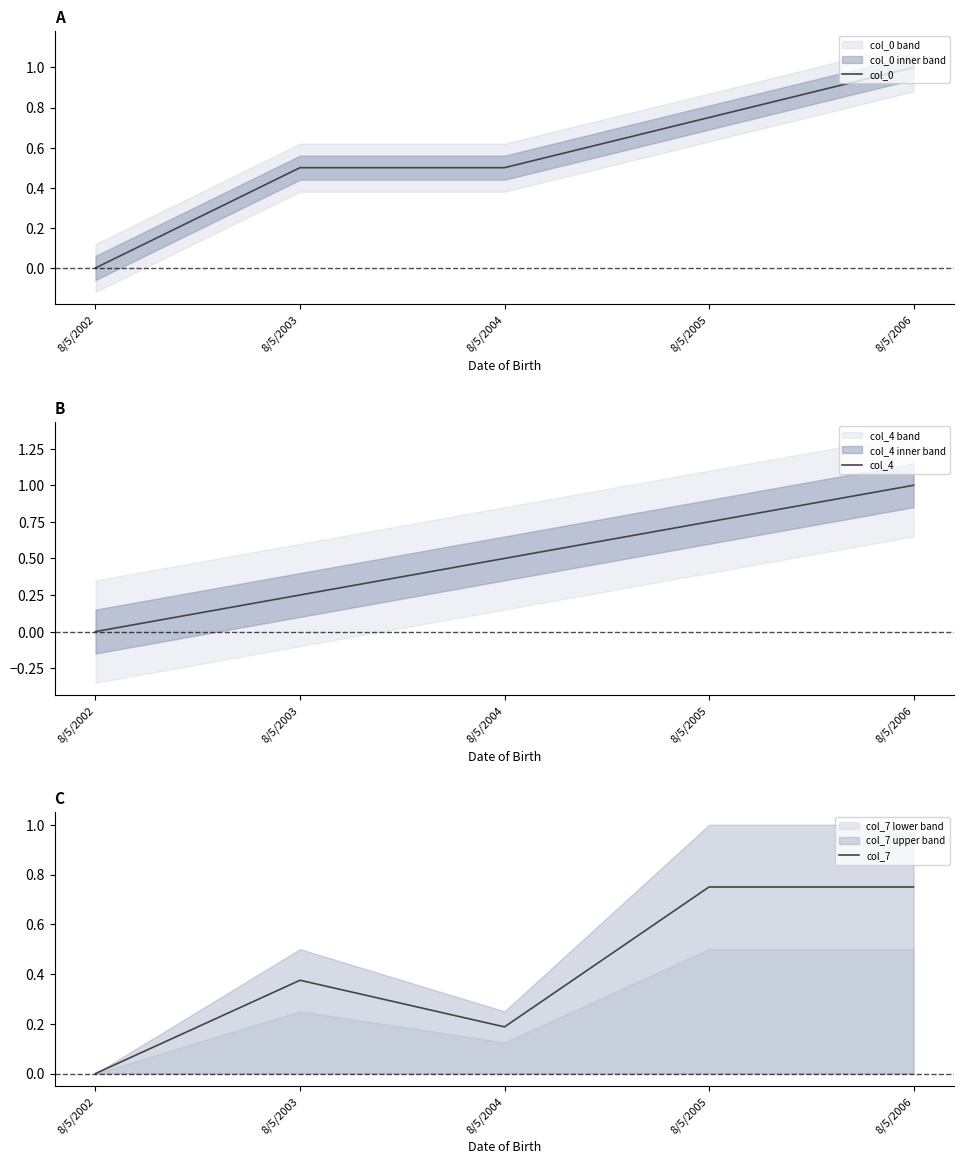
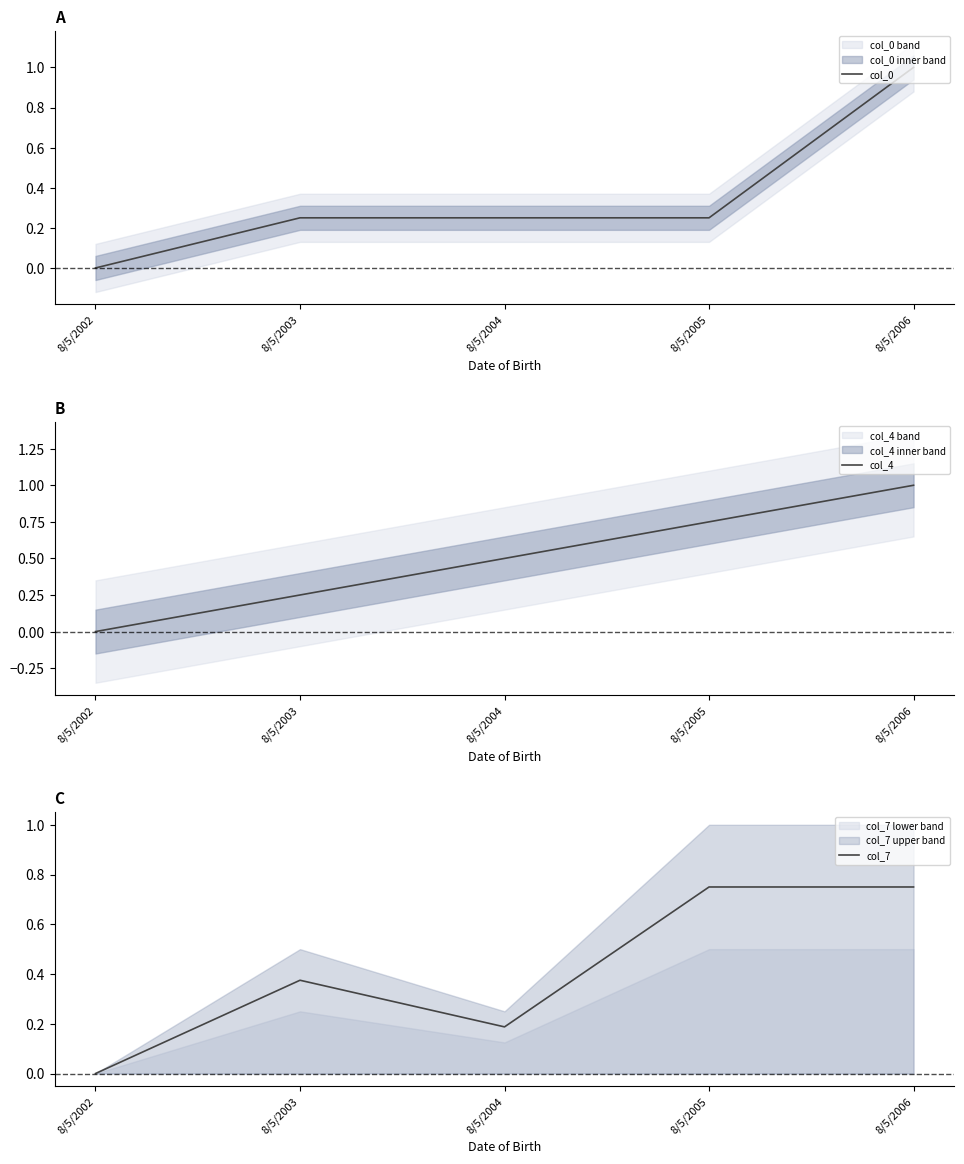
  {
    "A": {
      "col_0": {
        "8/5/2002": 0.00,
-       "8/5/2003": 0.50,
-       "8/5/2004": 0.50,
-       "8/5/2005": 0.75
+       "8/5/2003": 0.25,
+       "8/5/2004": 0.25,
+       "8/5/2005": 0.25
      }
    },
    "B": {
      "col_4": {
        "8/5/2002": 0.00,
        "8/5/2003": 0.25,
        "8/5/2004": 0.50,
        "8/5/2005": 0.75,
        "8/5/2006": 1.00
      }
    },
    "C": {
      "col_7": {
        "8/5/2003": 0.38,
        "8/5/2004": 0.19,
        "8/5/2005": 0.75,
        "8/5/2006": 0.75
      }
    }
  }
